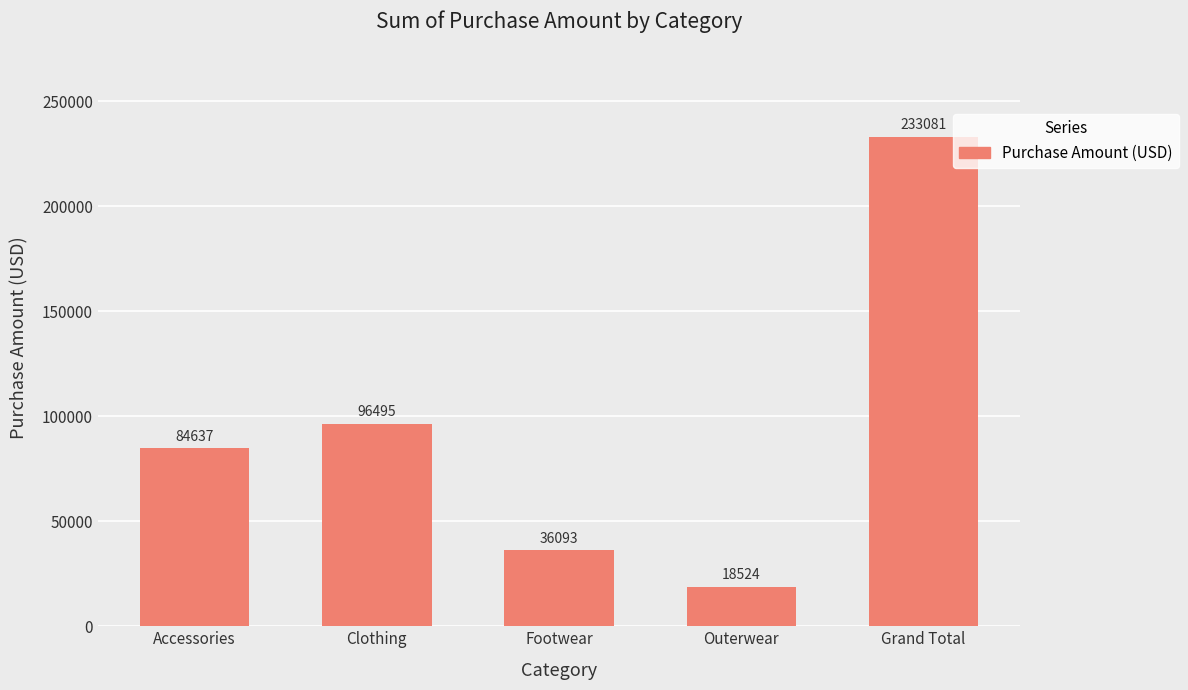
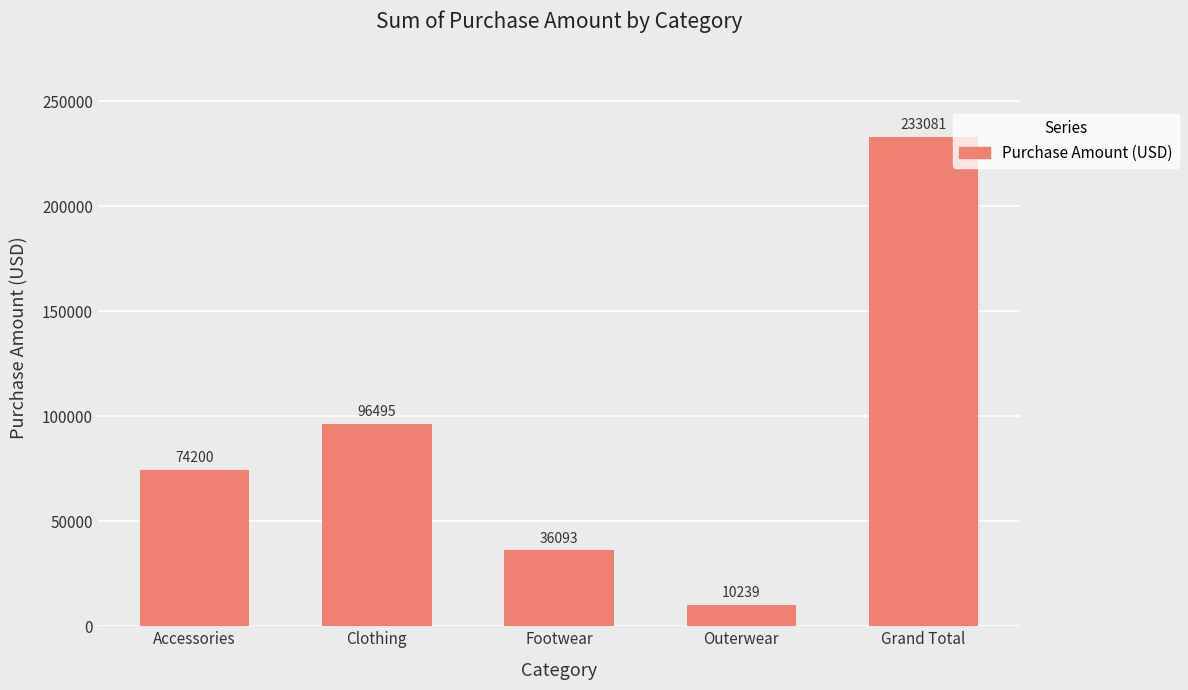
  {
-   "Accessories": 84637,
+   "Accessories": 74200,
    "Clothing": 96495,
    "Footwear": 36093,
-   "Outerwear": 18524,
+   "Outerwear": 10239,
    "Grand Total": 233081
  }
